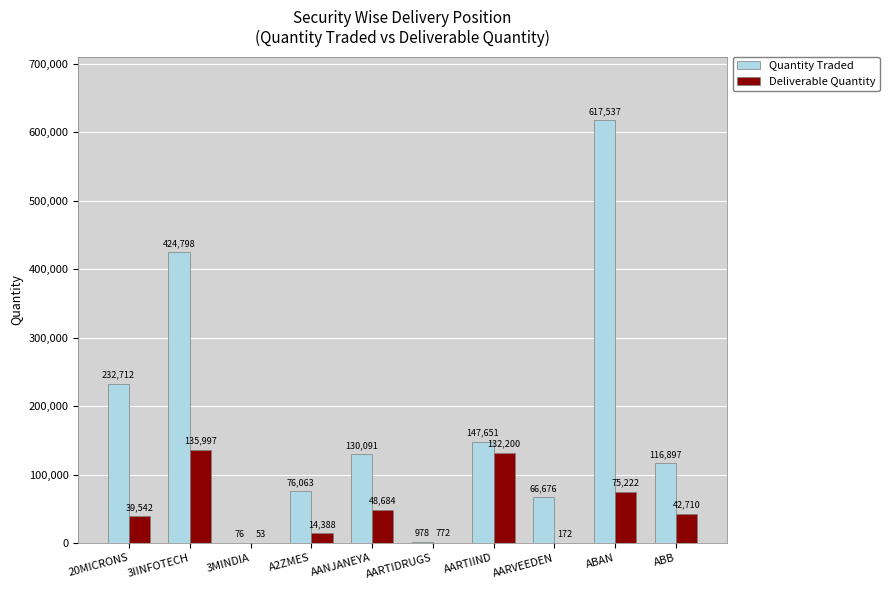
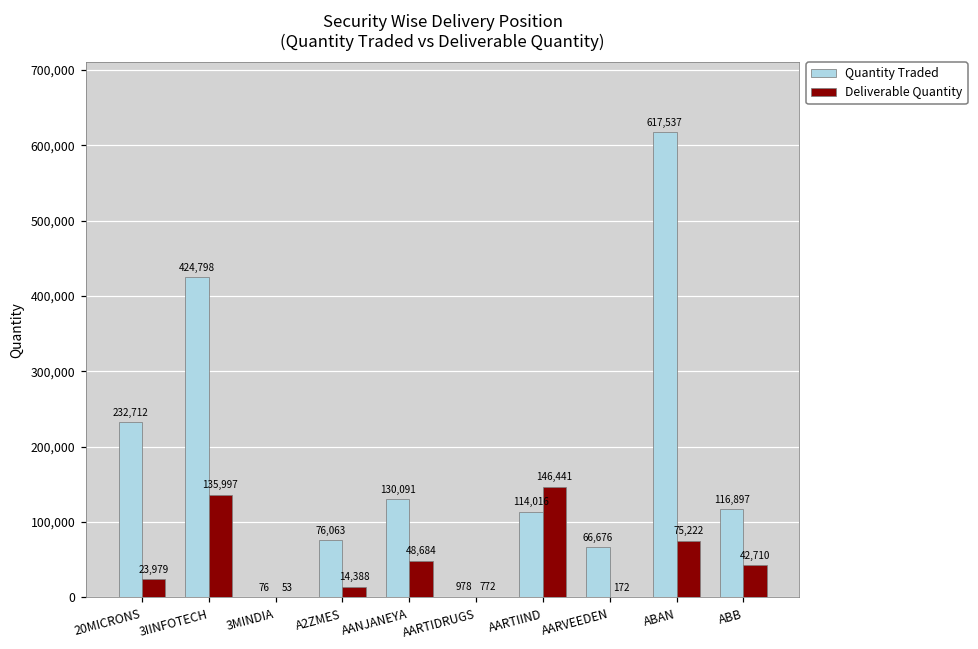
  {
    "Quantity Traded": {
      "20MICRONS": "232,712",
      "3IINFOTECH": "424,798",
      "3MINDIA": "76",
      "A2ZMES": "76,063",
      "AANJANEYA": "130,091",
      "AARTIDRUGS": "978",
-     "AARTIIND": "147,651",
+     "AARTIIND": "114,016",
      "AARVEEDEN": "66,676",
      "ABAN": "617,537",
      "ABB": "116,897"
    },
    "Deliverable Quantity": {
-     "20MICRONS": "39,542",
+     "20MICRONS": "23,979",
      "3IINFOTECH": "135,997",
      "3MINDIA": "53",
      "A2ZMES": "14,388",
      "AANJANEYA": "48,684",
      "AARTIDRUGS": "772",
-     "AARTIIND": "132,200",
+     "AARTIIND": "146,441",
      "AARVEEDEN": "172",
      "ABAN": "75,222",
      "ABB": "42,710"
    }
  }
